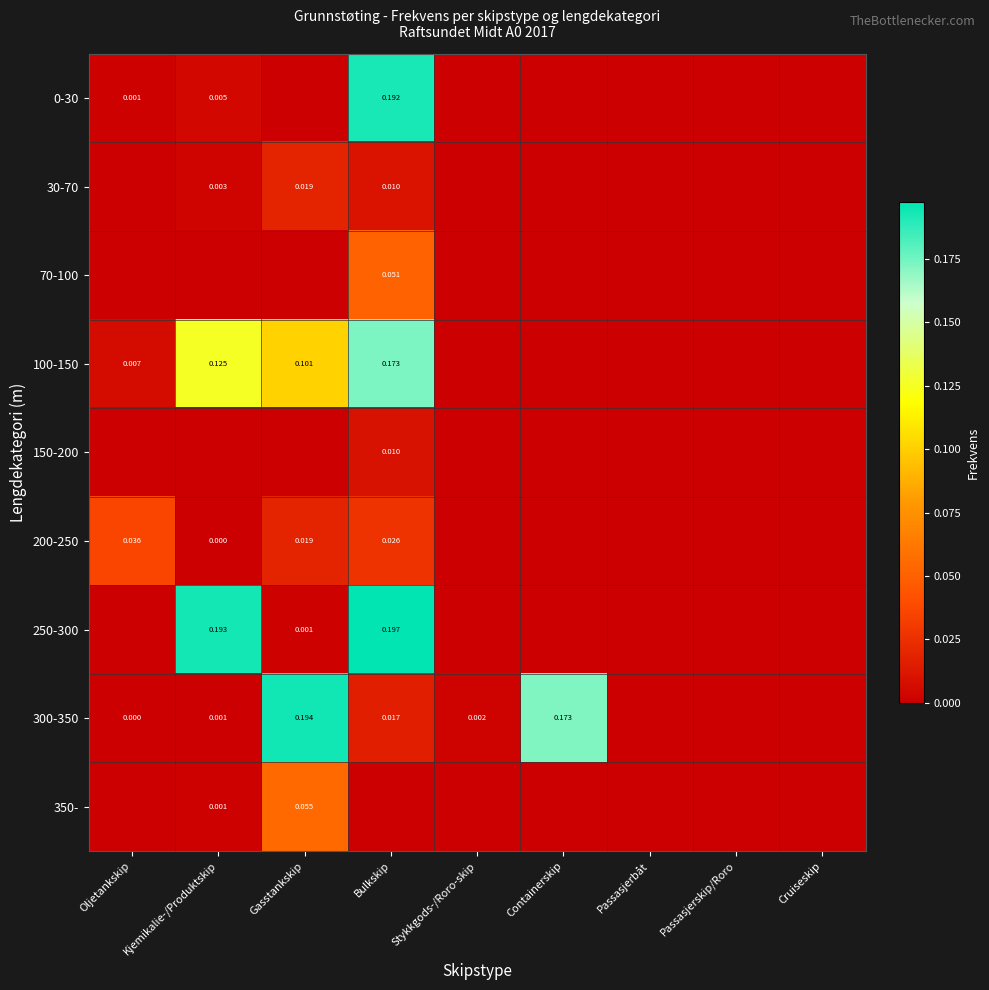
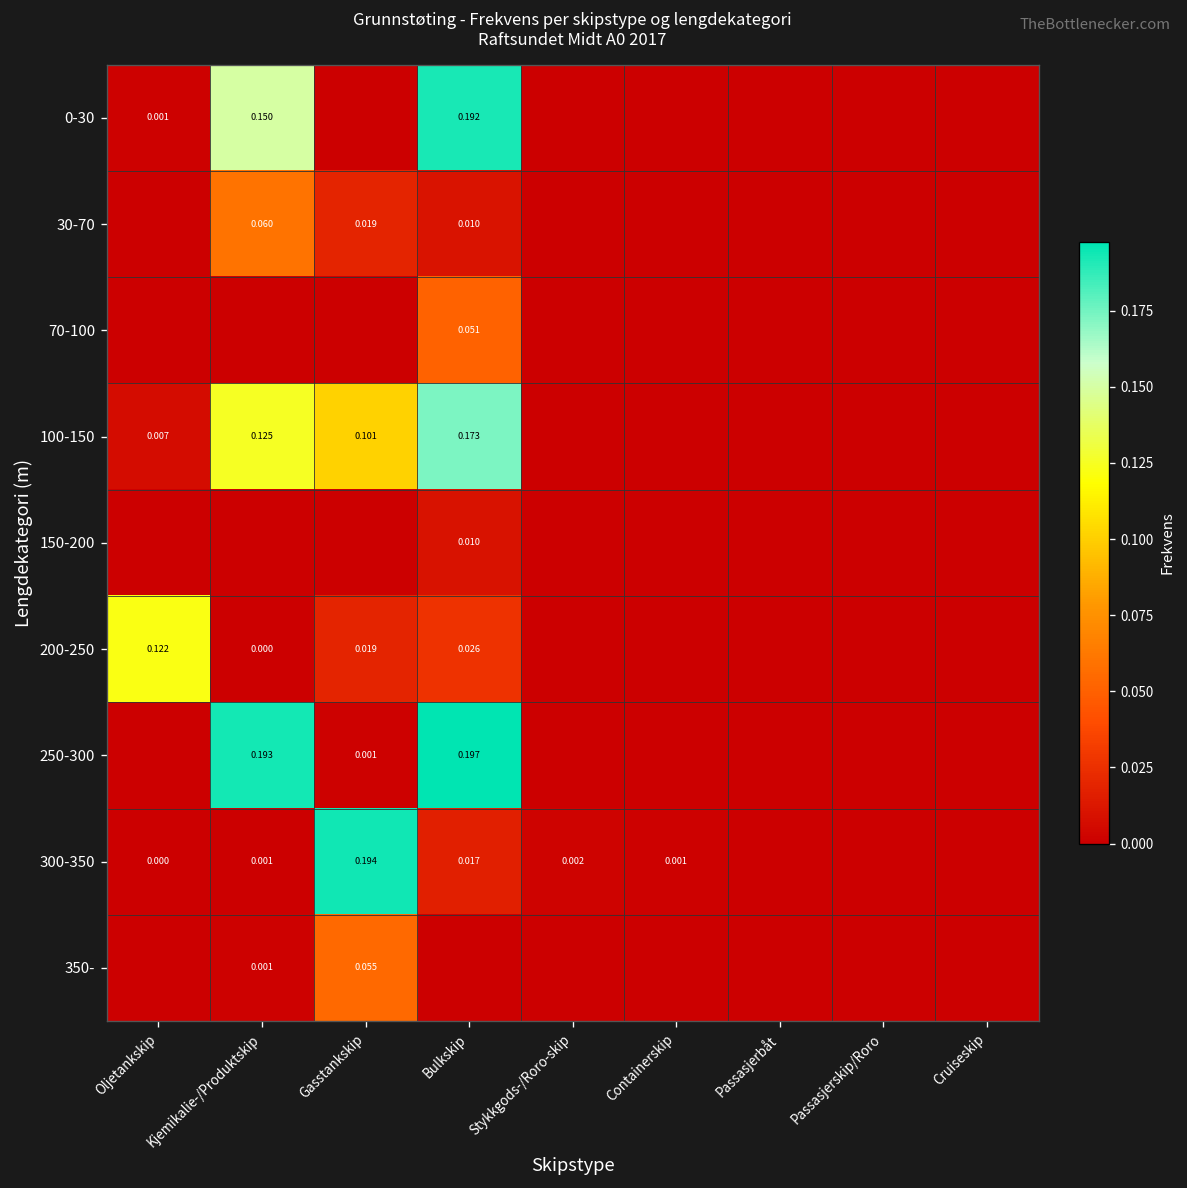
  {
    "0-30": {
      "Oljetankskip": 0.001,
-     "Kjemikalie-/Produktskip": 0.005,
+     "Kjemikalie-/Produktskip": 0.150,
      "Bulkskip": 0.192
    },
    "30-70": {
-     "Kjemikalie-/Produktskip": 0.003,
+     "Kjemikalie-/Produktskip": 0.060,
      "Gasstankskip": 0.019,
      "Bulkskip": 0.010
    },
    "70-100": {
      "Bulkskip": 0.051
    },
    "100-150": {
      "Oljetankskip": 0.007,
      "Kjemikalie-/Produktskip": 0.125,
      "Gasstankskip": 0.101,
      "Bulkskip": 0.173
    },
    "150-200": {
      "Bulkskip": 0.010
    },
    "200-250": {
-     "Oljetankskip": 0.036,
+     "Oljetankskip": 0.122,
      "Kjemikalie-/Produktskip": 0.000,
      "Gasstankskip": 0.019,
      "Bulkskip": 0.026
    },
    "250-300": {
      "Kjemikalie-/Produktskip": 0.193,
      "Gasstankskip": 0.001,
      "Bulkskip": 0.197
    },
    "300-350": {
      "Oljetankskip": 0.000,
      "Kjemikalie-/Produktskip": 0.001,
      "Gasstankskip": 0.194,
      "Bulkskip": 0.017,
      "Stykkgods-/Roro-skip": 0.002,
-     "Containerskip": 0.173
+     "Containerskip": 0.001
    },
    "350-": {
      "Kjemikalie-/Produktskip": 0.001,
      "Gasstankskip": 0.055
    }
  }
